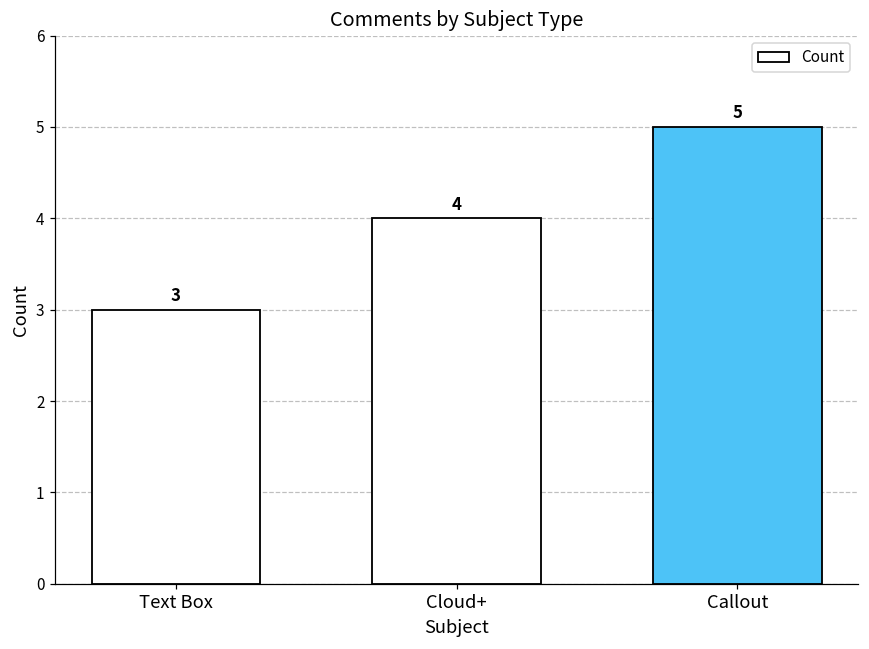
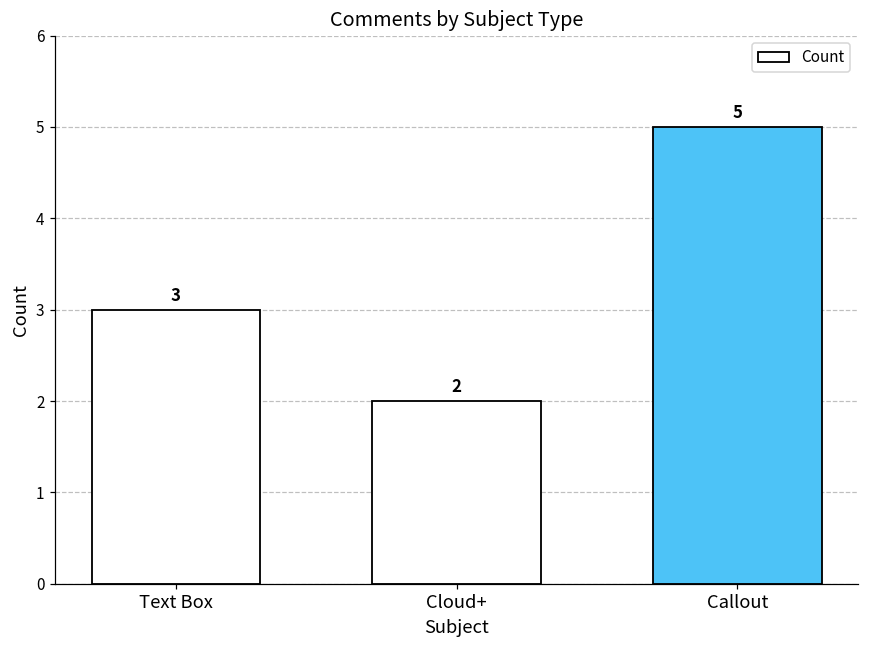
  {
    "Text Box": 3,
-   "Cloud+": 4,
+   "Cloud+": 2,
    "Callout": 5
  }
